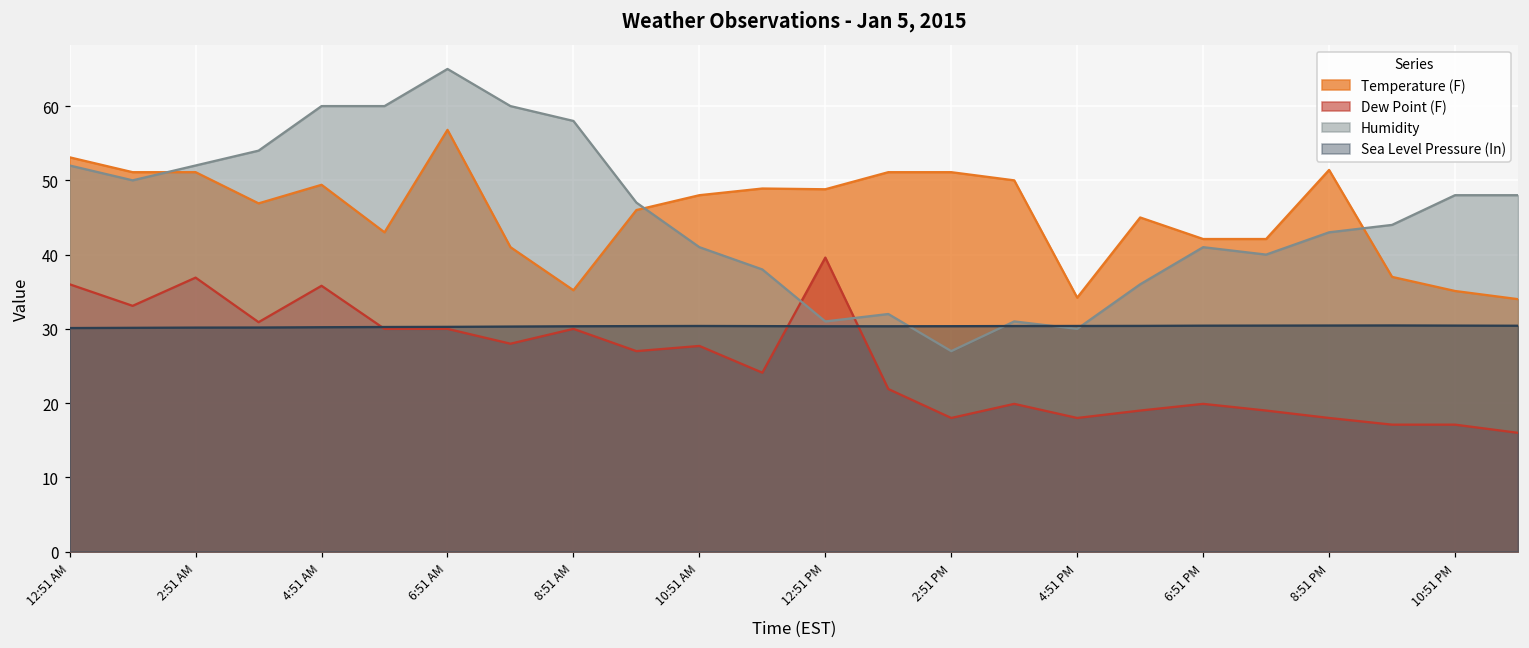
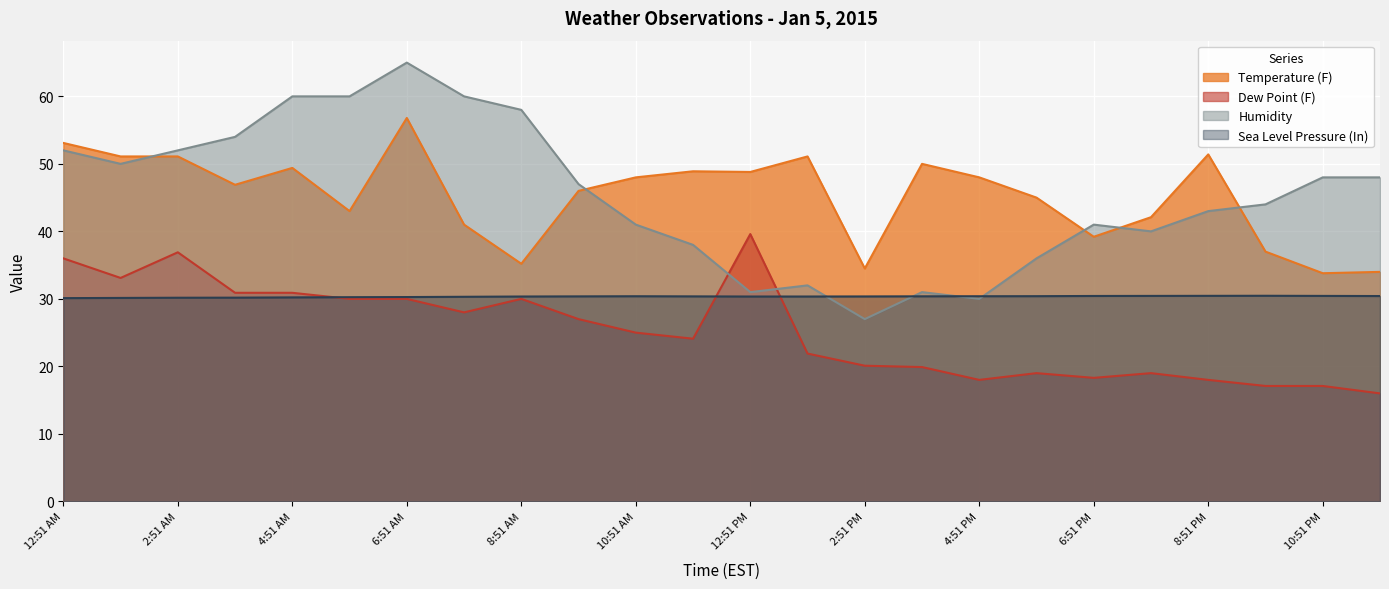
  {
    "Temperature (F)": {
      "12:51 AM": 53,
      "2:51 AM": 51,
      "4:51 AM": 49,
      "6:51 AM": 57,
      "8:51 AM": 35,
      "10:51 AM": 48,
      "12:51 PM": 49,
-     "2:51 PM": 51,
-     "4:51 PM": 34,
-     "6:51 PM": 42,
+     "2:51 PM": 35,
+     "4:51 PM": 48,
+     "6:51 PM": 39,
      "8:51 PM": 51,
-     "10:51 PM": 35
+     "10:51 PM": 34
    },
    "Dew Point (F)": {
      "12:51 AM": 36,
      "2:51 AM": 37,
-     "4:51 AM": 36,
-     "10:51 AM": 28,
+     "4:51 AM": 31,
+     "10:51 AM": 25,
      "12:51 PM": 40,
-     "2:51 PM": 18,
+     "2:51 PM": 20,
      "4:51 PM": 18,
-     "6:51 PM": 20,
+     "6:51 PM": 18,
      "8:51 PM": 18,
      "10:51 PM": 17
    }
  }
